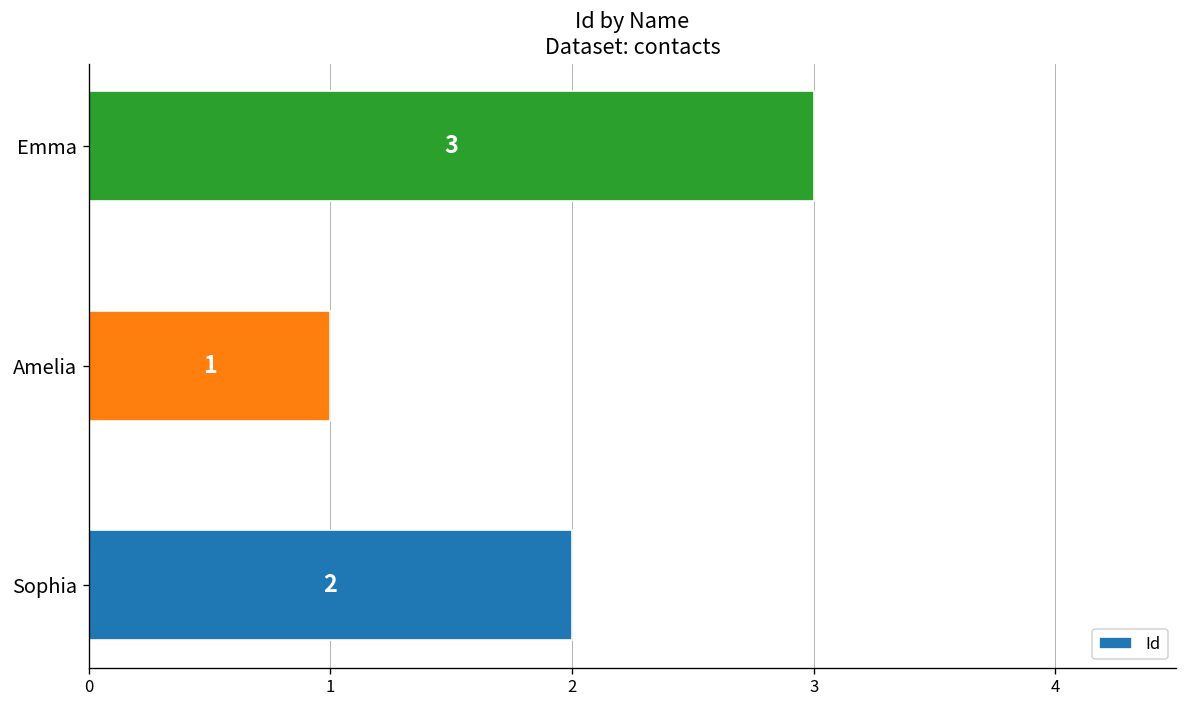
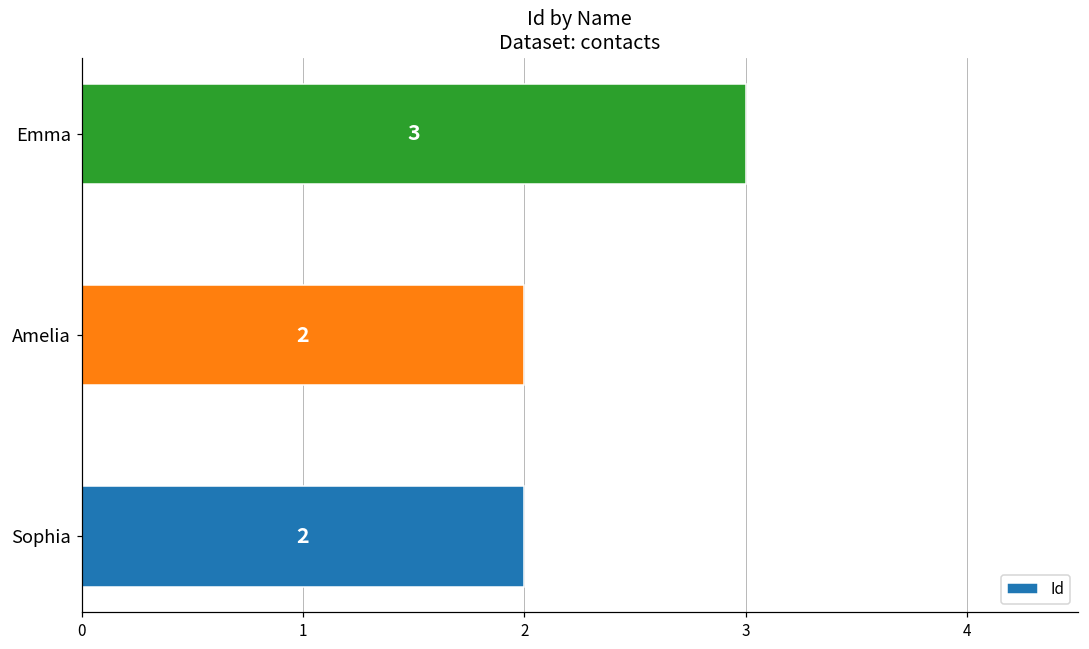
  {
    "Emma": 3,
-   "Amelia": 1,
+   "Amelia": 2,
    "Sophia": 2
  }
